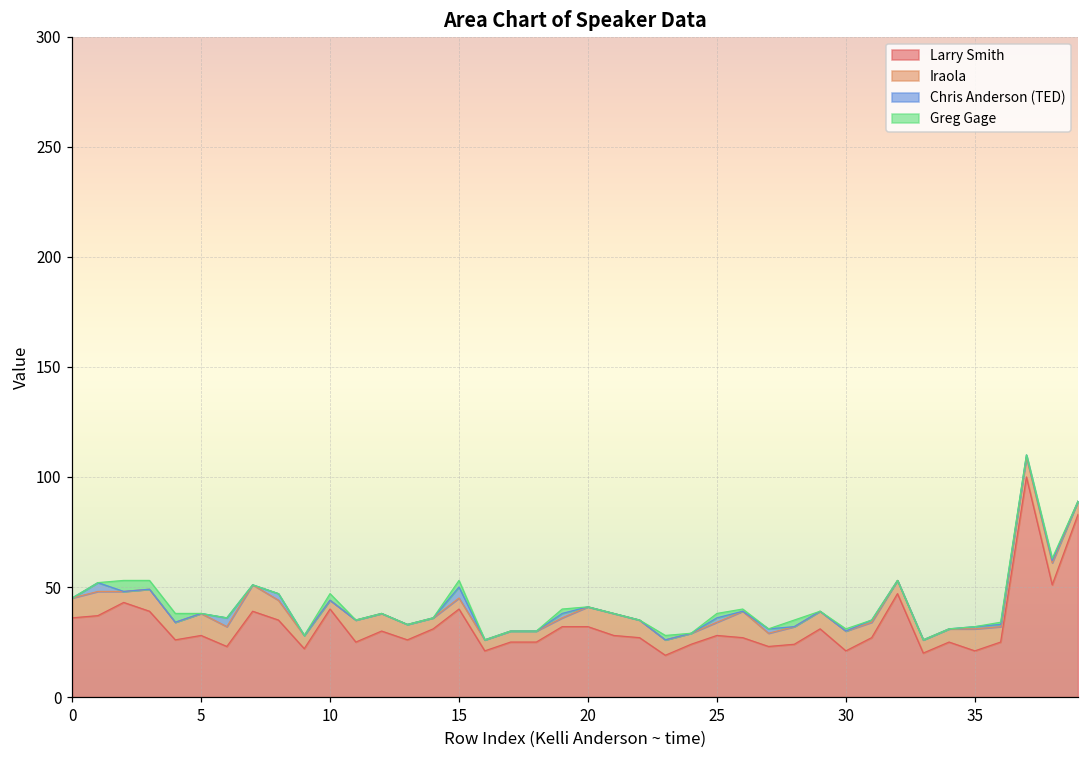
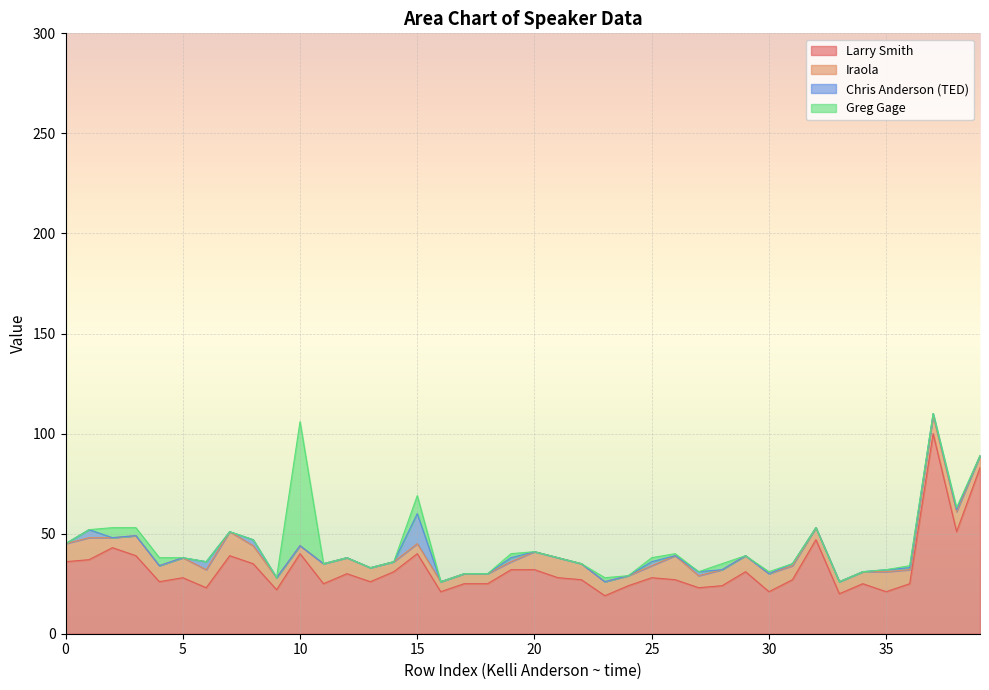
  {
    "Chris Anderson (TED)": {
-     "15": 5,
+     "15": 15,
      "25": 2
    },
    "Greg Gage": {
-     "10": 3,
-     "15": 3,
+     "10": 62,
+     "15": 9,
      "25": 2
    }
  }
